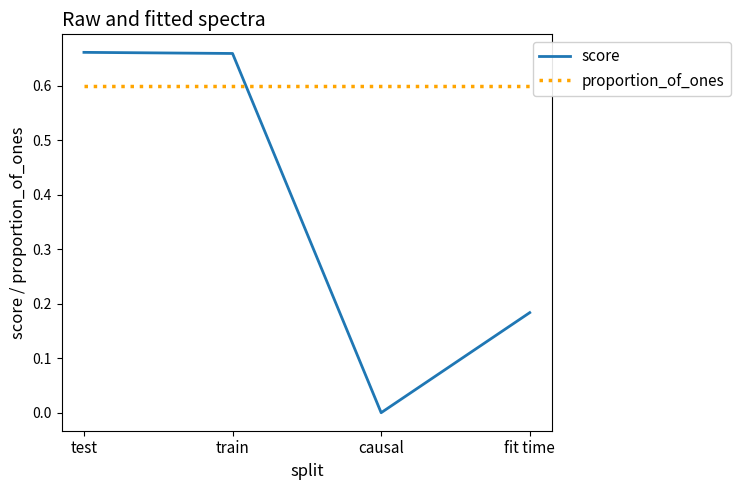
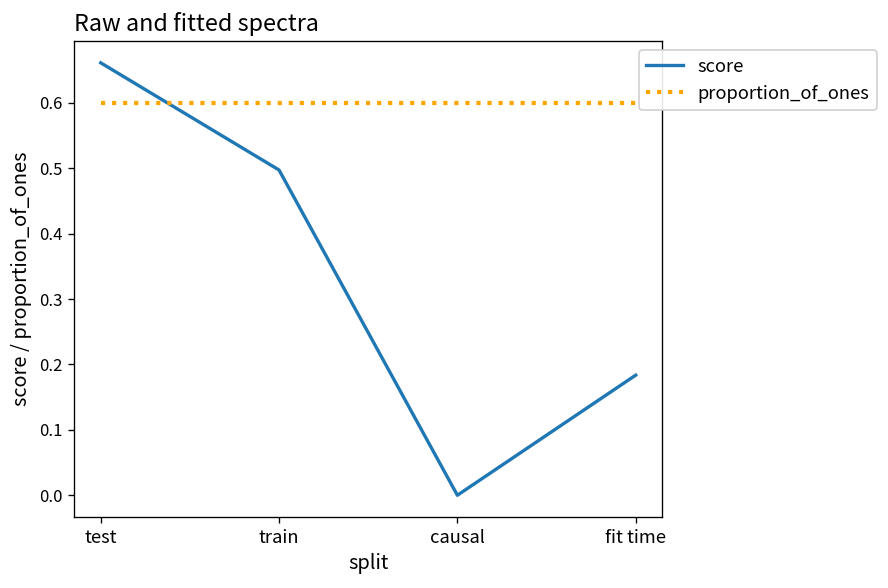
  {
    "score": {
      "test": 0.66,
-     "train": 0.66,
+     "train": 0.50,
      "causal": 0.00,
      "fit time": 0.18
    },
    "proportion_of_ones": {
      "test": 0.60,
      "train": 0.60,
      "causal": 0.60,
      "fit time": 0.60
    }
  }
